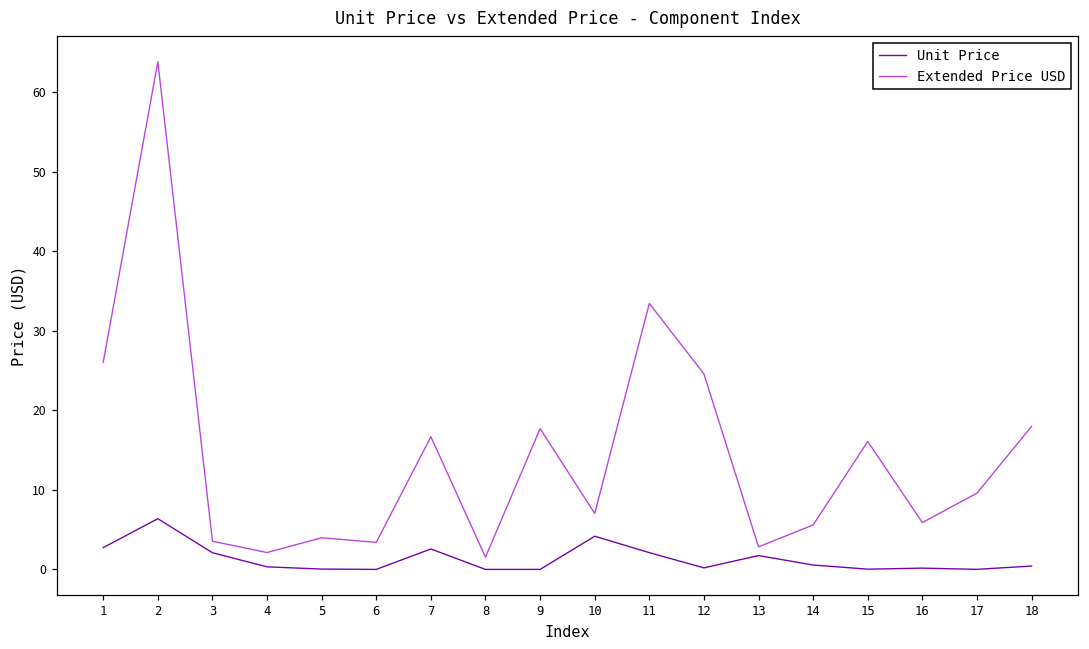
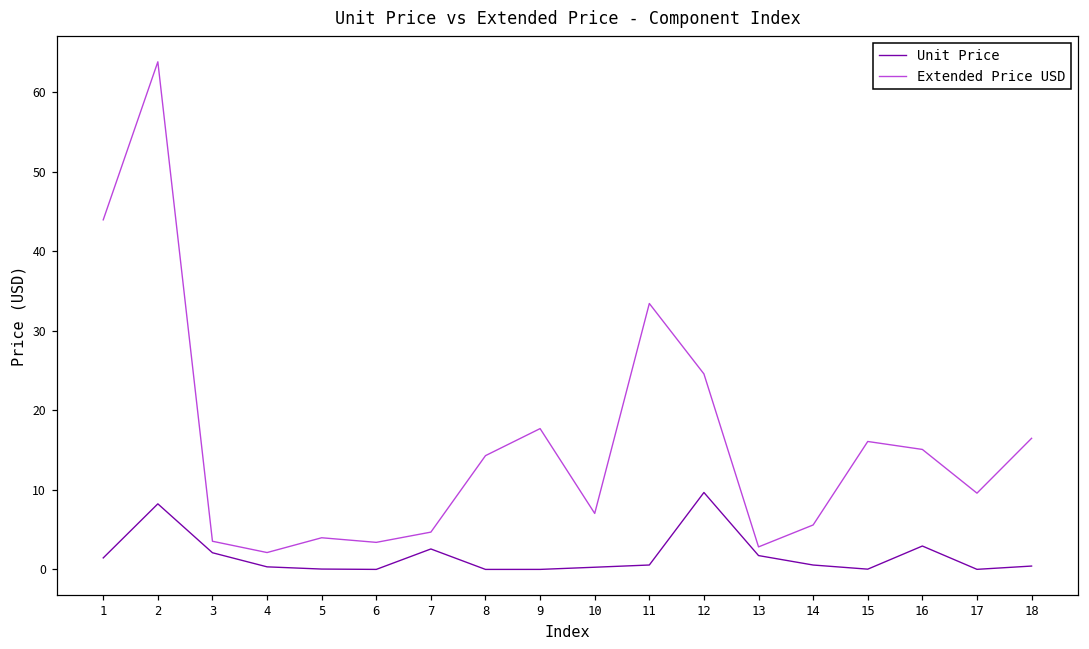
  {
    "Unit Price": {
-     "1": 3,
-     "2": 6,
+     "1": 1,
+     "2": 8,
      "3": 2,
      "4": 0,
      "5": 0,
      "6": 0,
      "7": 3,
      "8": 0,
      "9": 0,
-     "10": 4,
-     "11": 2,
-     "12": 0,
+     "10": 0,
+     "11": 1,
+     "12": 10,
      "13": 2,
      "14": 1,
      "15": 0,
-     "16": 0,
+     "16": 3,
      "17": 0,
      "18": 0
    },
    "Extended Price USD": {
-     "1": 26,
+     "1": 44,
      "2": 64,
      "3": 4,
      "4": 2,
      "5": 4,
      "6": 3,
-     "7": 17,
-     "8": 2,
+     "7": 5,
+     "8": 14,
      "9": 18,
      "10": 7,
      "11": 33,
      "12": 25,
      "13": 3,
      "14": 6,
      "15": 16,
-     "16": 6,
+     "16": 15,
      "17": 10,
-     "18": 18
+     "18": 17
    }
  }
